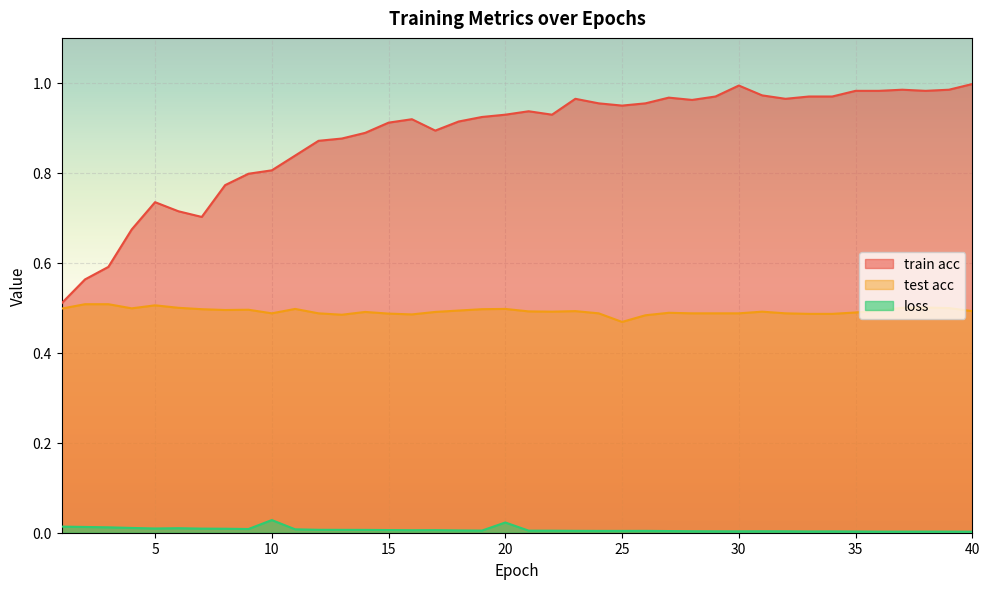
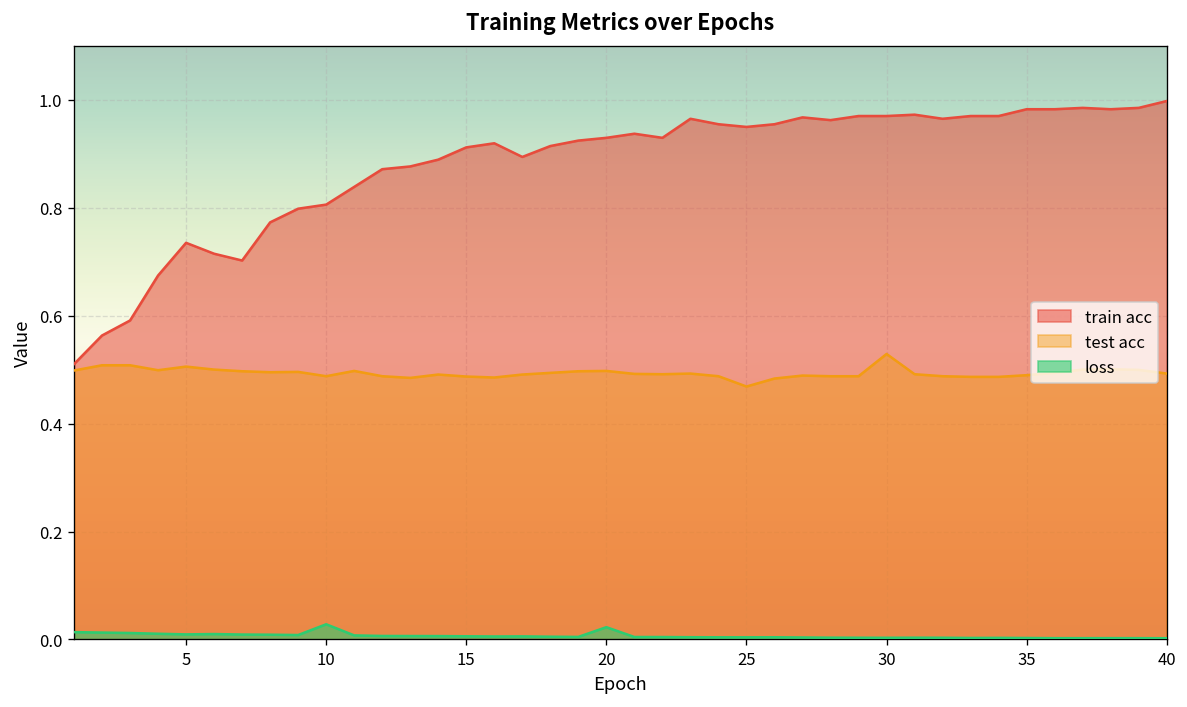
  {
    "train acc": {
      "5": 0.73,
      "10": 0.81,
      "15": 0.91,
      "20": 0.93,
      "25": 0.95,
-     "30": 0.99,
+     "30": 0.97,
      "35": 0.98,
      "40": 1.00
    },
    "test acc": {
      "5": 0.51,
      "10": 0.49,
      "15": 0.49,
      "20": 0.50,
      "25": 0.47,
-     "30": 0.49,
+     "30": 0.53,
      "35": 0.49,
      "40": 0.49
    },
    "loss": {
      "5": 0.01,
      "10": 0.03,
      "15": 0.01,
      "20": 0.02,
      "25": 0.00,
      "30": 0.00,
      "35": 0.00,
      "40": 0.00
    }
  }
